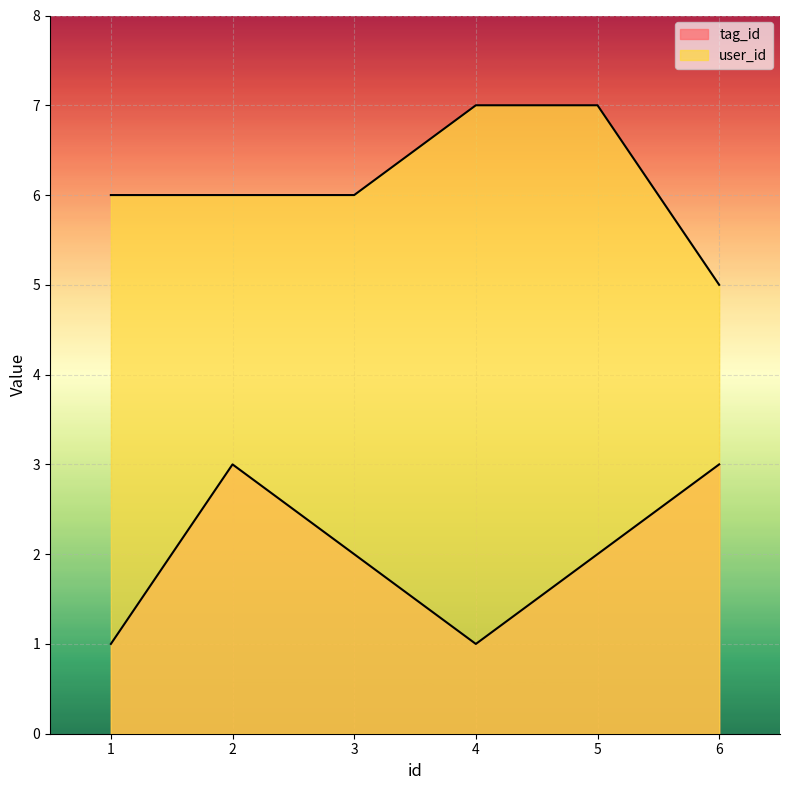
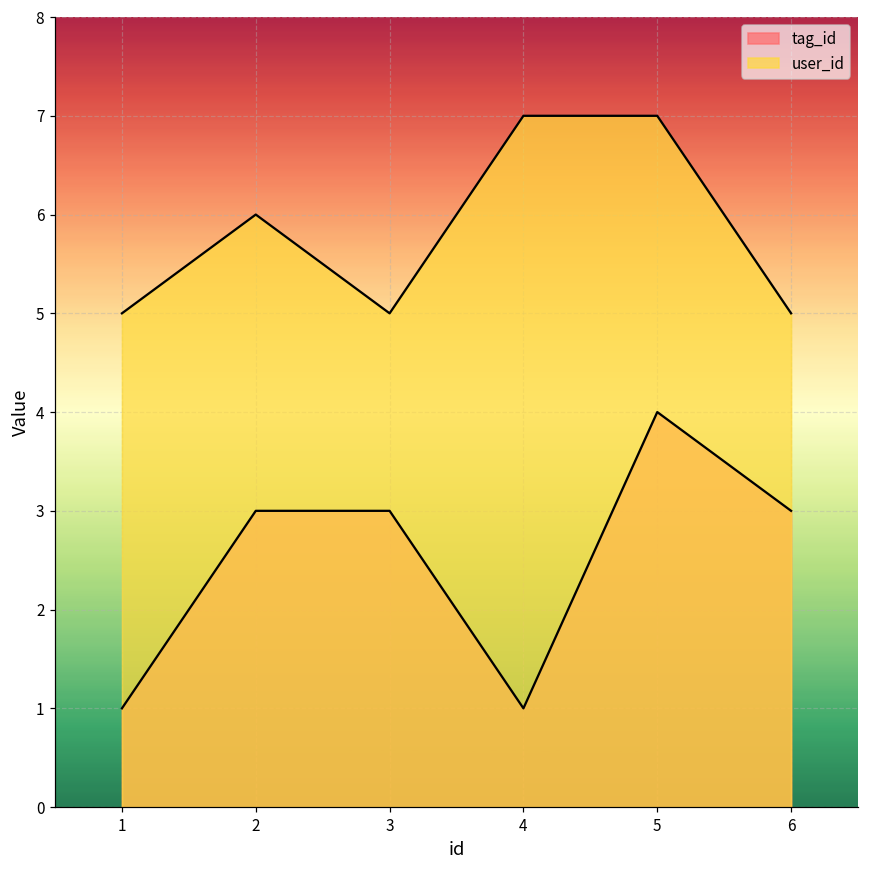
  {
    "tag_id": {
      "1": 1,
      "2": 3,
-     "3": 2,
+     "3": 3,
      "4": 1,
-     "5": 2,
+     "5": 4,
      "6": 3
    },
    "user_id": {
-     "1": 6,
+     "1": 5,
      "2": 6,
-     "3": 6,
+     "3": 5,
      "4": 7,
      "5": 7,
      "6": 5
    }
  }
